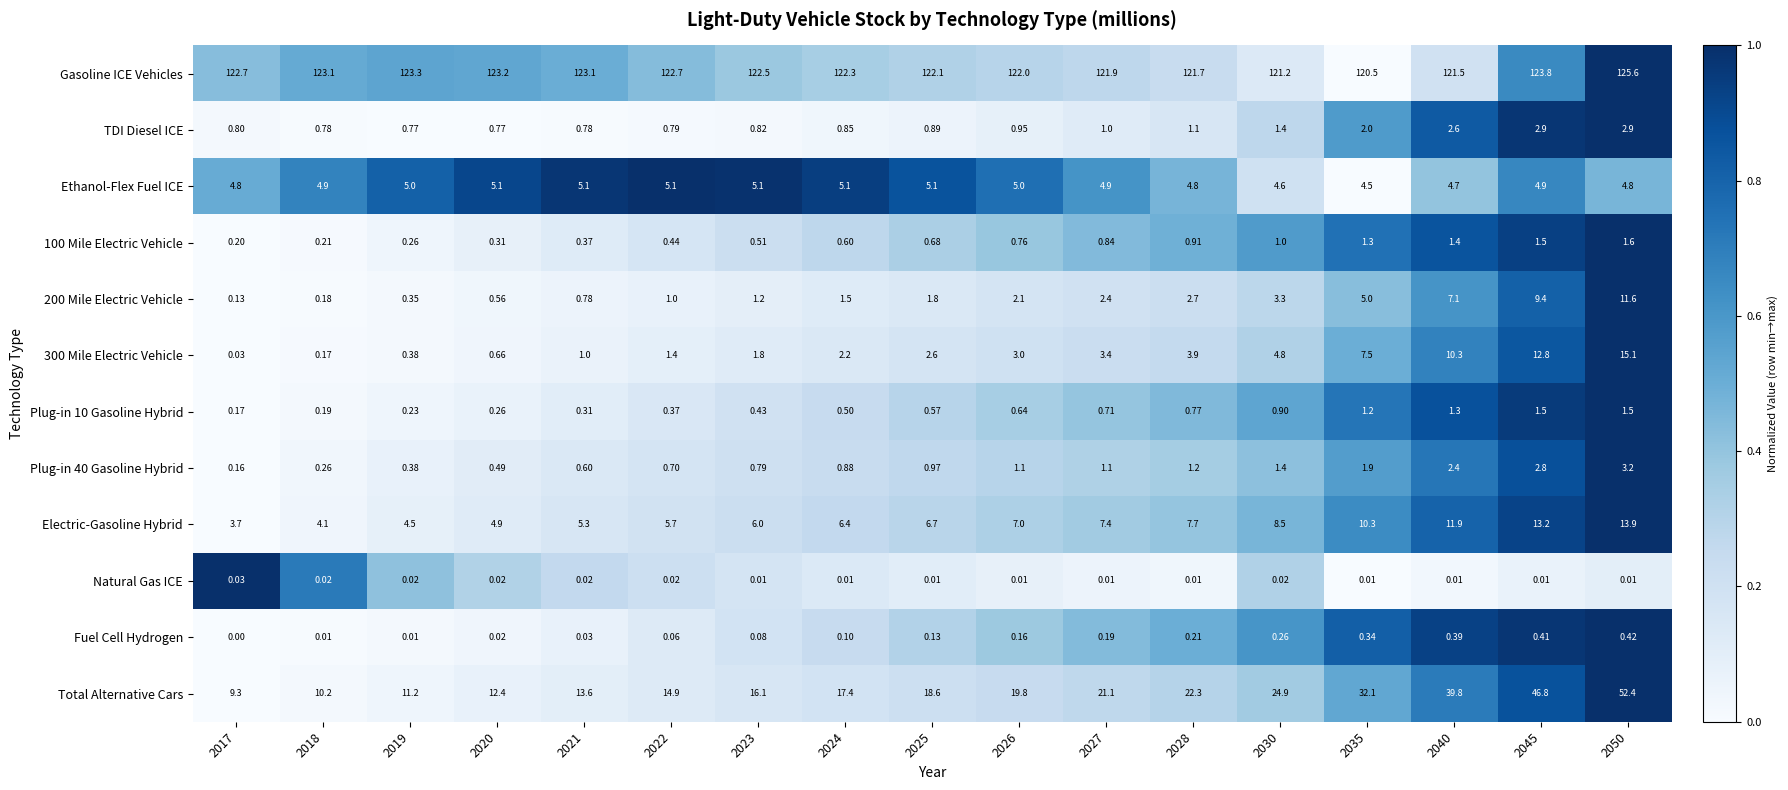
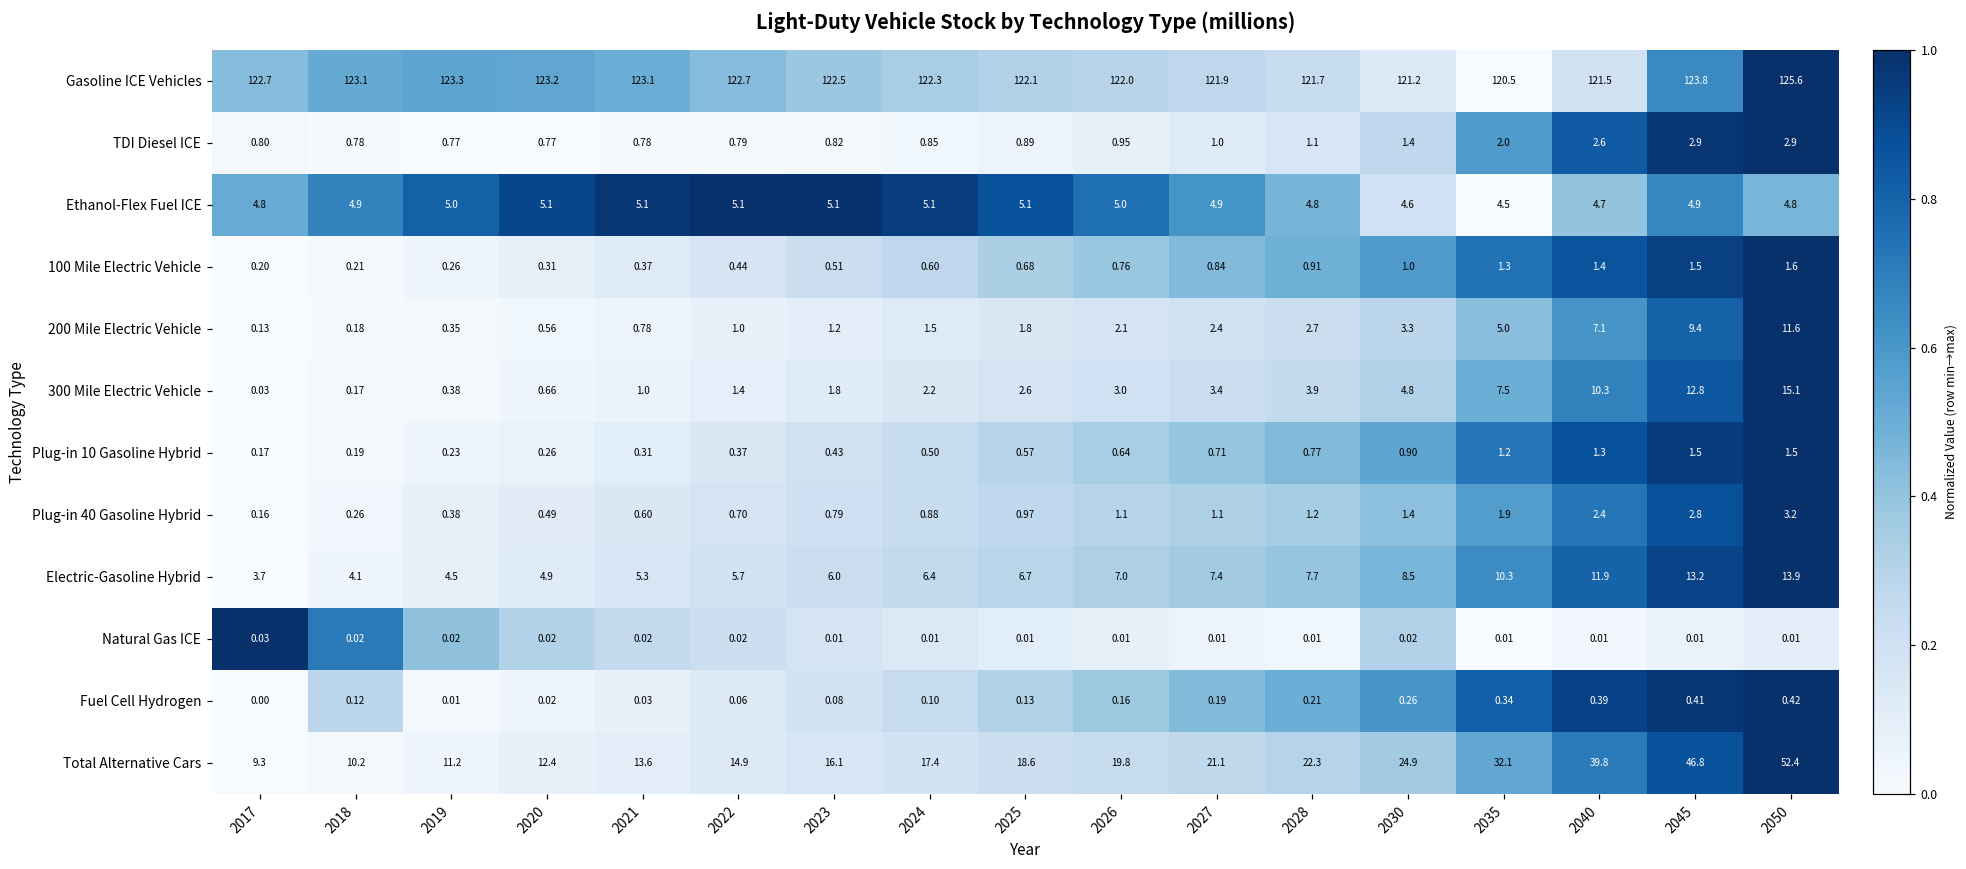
  {
    "Fuel Cell Hydrogen": {
      "2017": 0.00,
-     "2018": 0.01,
+     "2018": 0.12,
      "2019": 0.01,
      "2020": 0.02,
      "2021": 0.03,
      "2022": 0.06,
      "2023": 0.08,
      "2024": 0.10,
      "2025": 0.13,
      "2026": 0.16,
      "2027": 0.19,
      "2028": 0.21,
      "2030": 0.26,
      "2035": 0.34,
      "2040": 0.39,
      "2045": 0.41,
      "2050": 0.42
    }
  }
